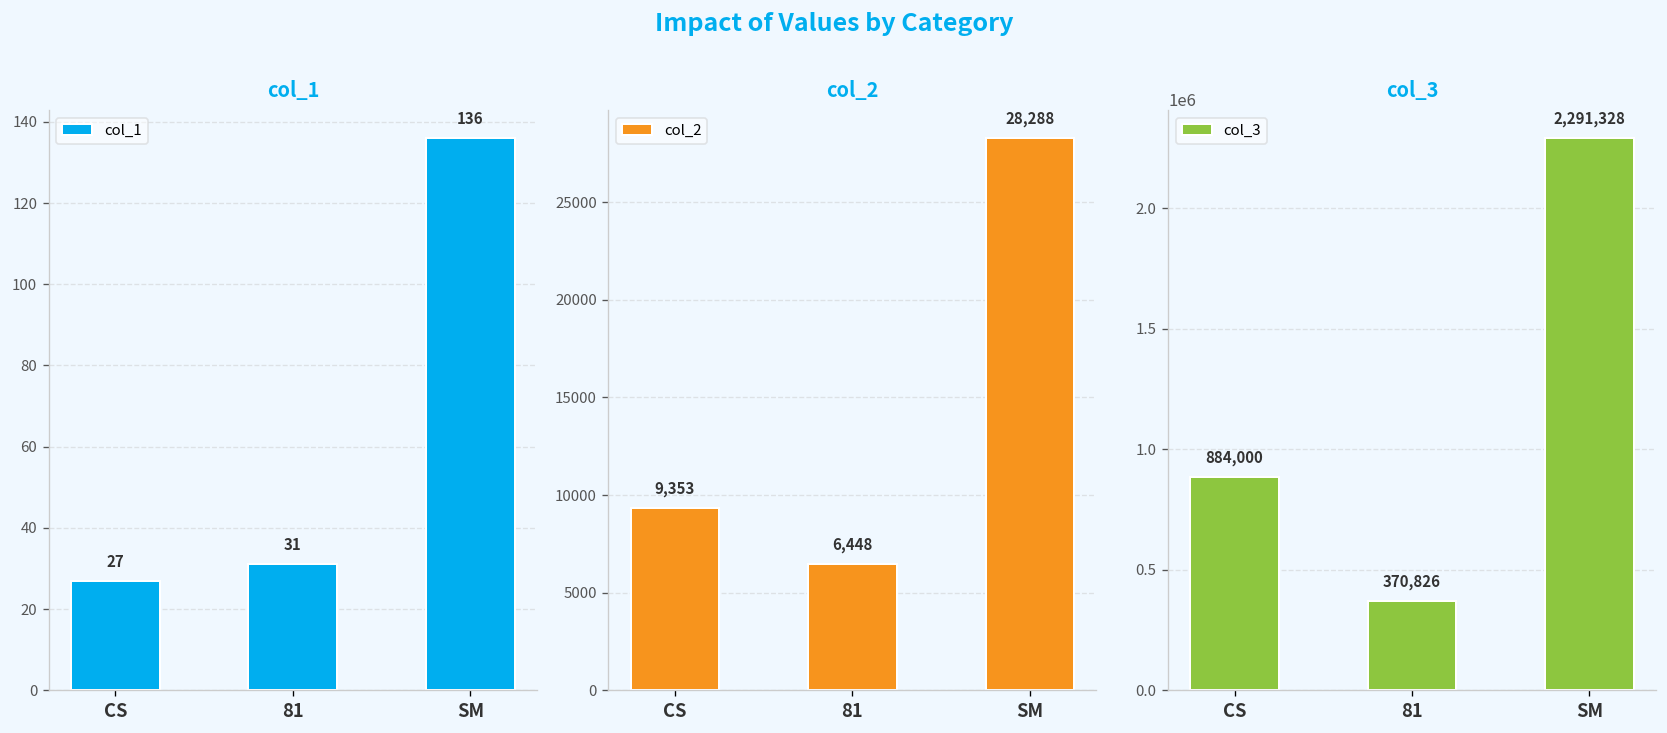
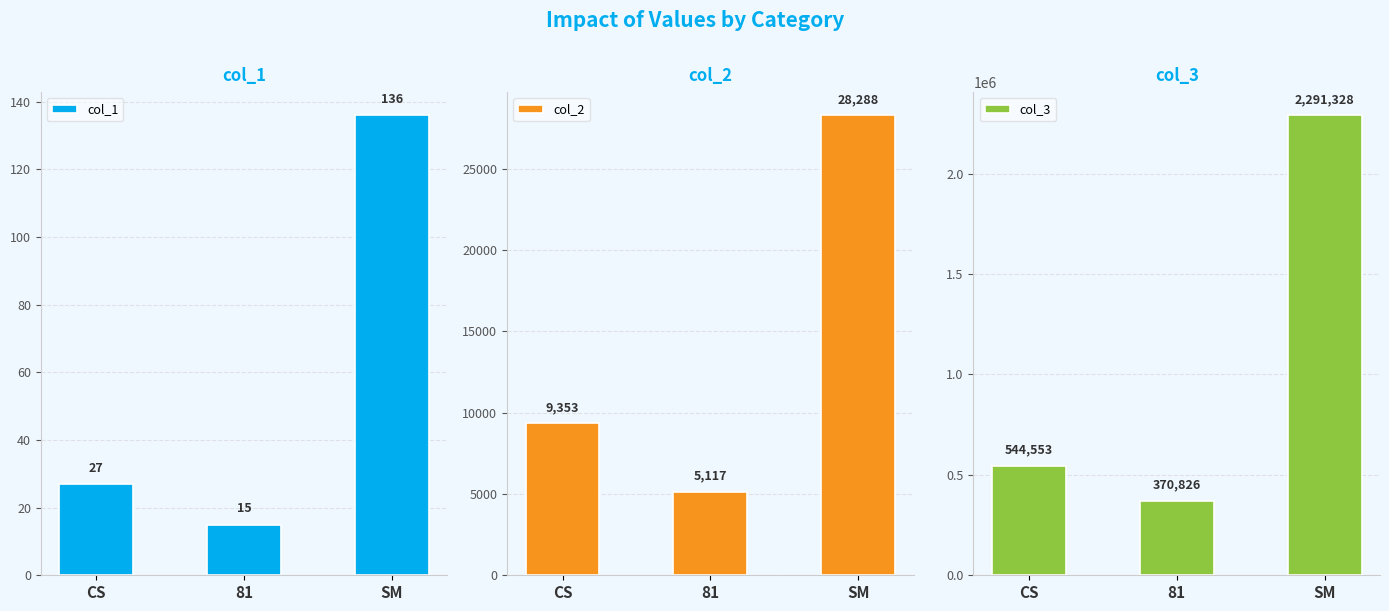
  {
    "col_1": {
      "CS": "27",
-     "81": "31",
+     "81": "15",
      "SM": "136"
    },
    "col_2": {
      "CS": "9,353",
-     "81": "6,448",
+     "81": "5,117",
      "SM": "28,288"
    },
    "col_3": {
-     "CS": "884,000",
+     "CS": "544,553",
      "81": "370,826",
      "SM": "2,291,328"
    }
  }
